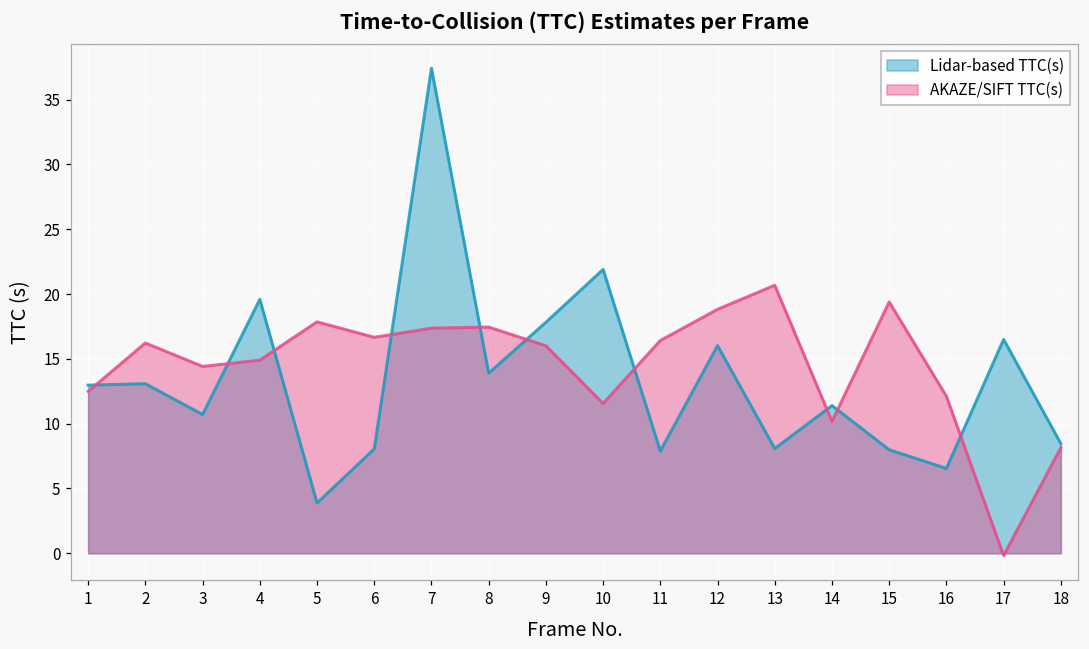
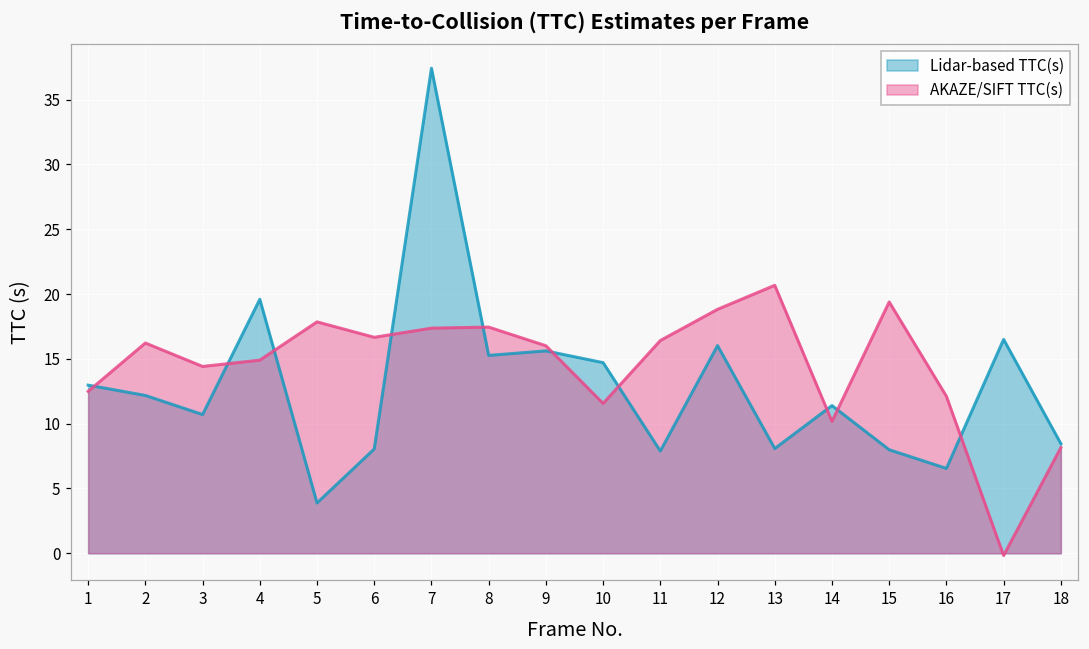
  {
    "Lidar-based TTC(s)": {
      "1": 13.0,
-     "2": 13.1,
+     "2": 12.2,
      "3": 10.7,
      "4": 19.6,
      "5": 3.9,
      "6": 8.0,
      "7": 37.4,
-     "8": 13.9,
-     "9": 17.8,
-     "10": 21.9,
+     "8": 15.3,
+     "9": 15.6,
+     "10": 14.7,
      "11": 7.9,
      "12": 16.0,
      "13": 8.1,
      "14": 11.4,
      "15": 8.0,
      "16": 6.5,
      "17": 16.5,
      "18": 8.5
    }
  }
